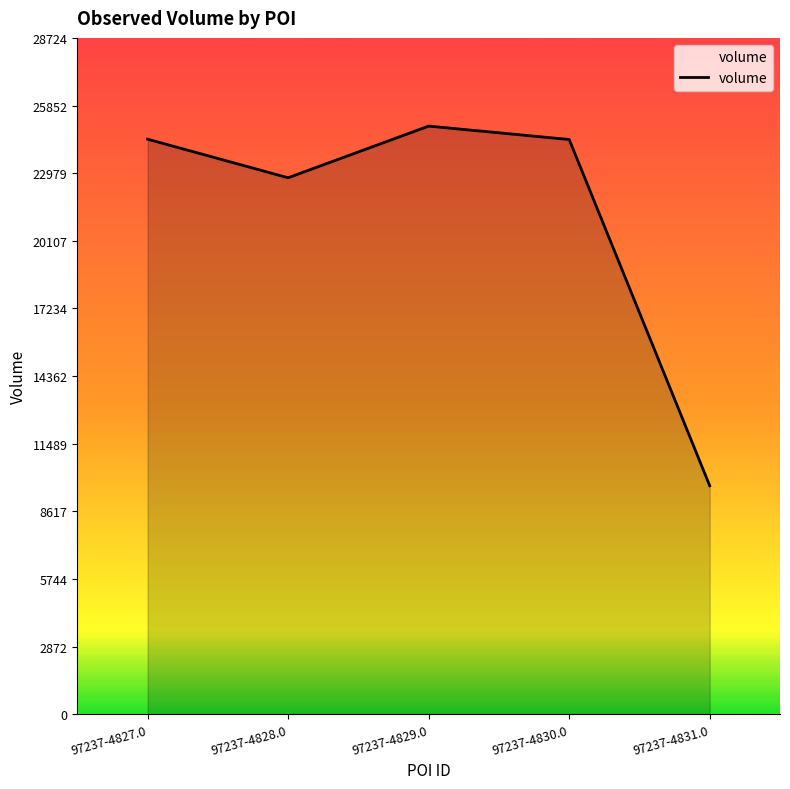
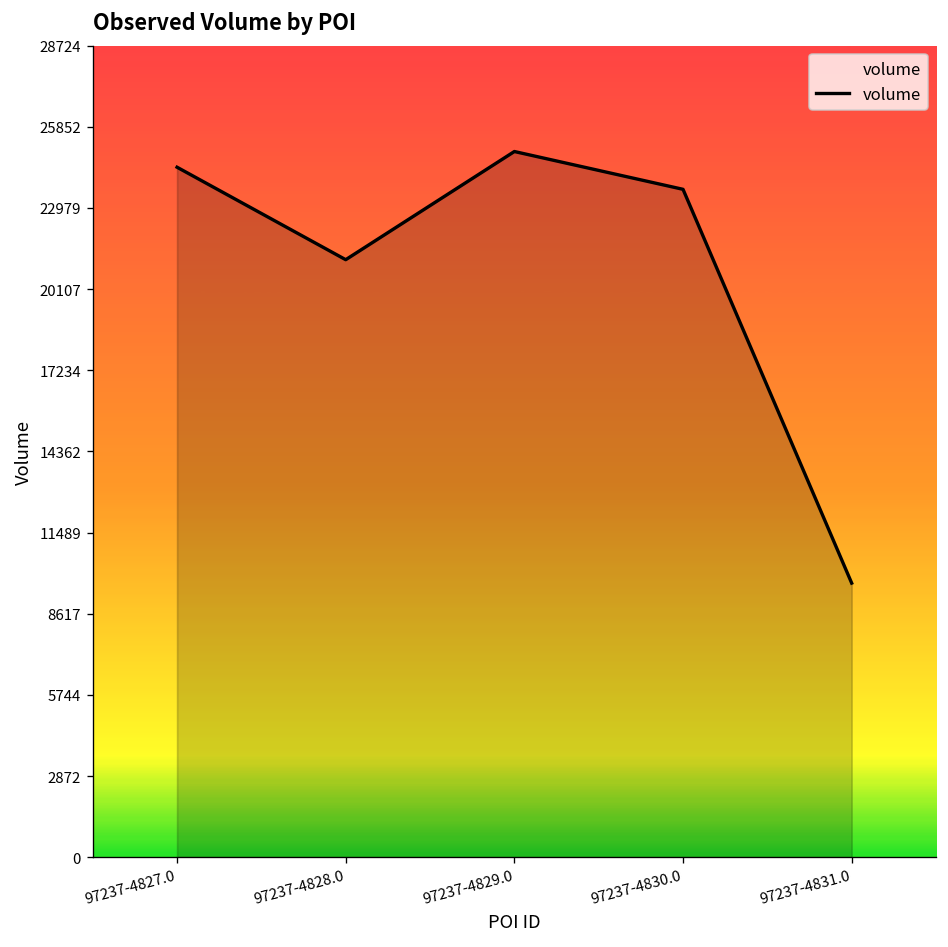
  {
    "97237-4827.0": 24400,
-   "97237-4828.0": 22800,
+   "97237-4828.0": 21100,
    "97237-4829.0": 25000,
-   "97237-4830.0": 24400,
+   "97237-4830.0": 23600,
    "97237-4831.0": 9700
  }
